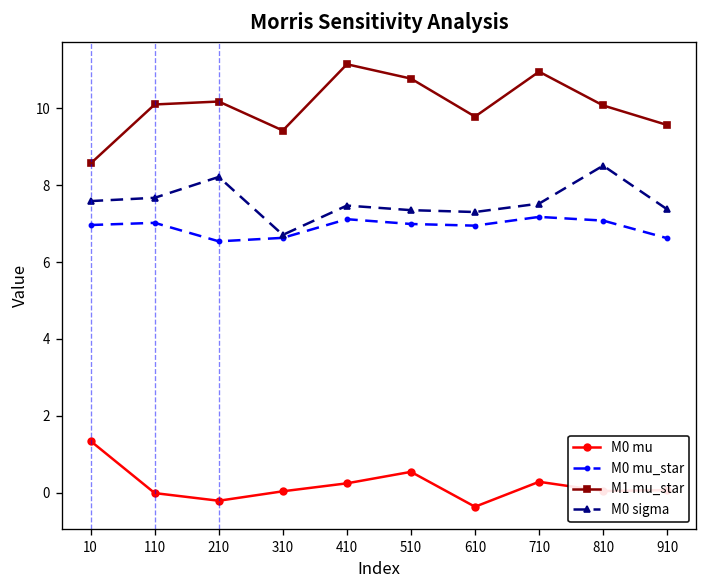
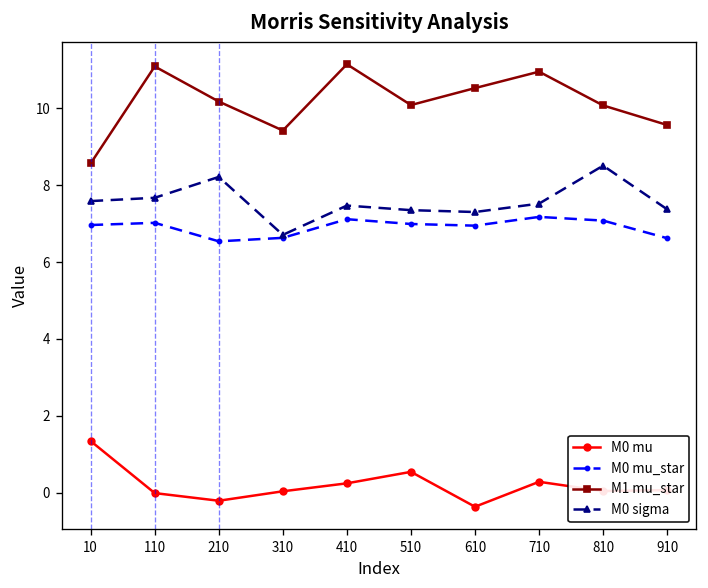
  {
    "M0 mu": {
      "10": 1.3,
      "110": 0.0,
      "210": -0.2,
      "310": 0.0,
      "410": 0.2,
      "510": 0.5,
      "610": -0.4,
      "710": 0.3
    },
    "M0 mu_star": {
      "10": 7.0,
      "110": 7.0,
      "210": 6.5,
      "410": 7.1,
      "510": 7.0,
      "610": 6.9,
      "710": 7.2,
      "810": 7.1,
      "910": 6.6
    },
    "M1 mu_star": {
      "10": 8.6,
-     "110": 10.1,
+     "110": 11.1,
      "210": 10.2,
      "310": 9.4,
      "410": 11.1,
-     "510": 10.8,
-     "610": 9.8,
+     "510": 10.1,
+     "610": 10.5,
      "710": 11.0,
      "810": 10.1,
      "910": 9.6
    },
    "M0 sigma": {
      "10": 7.6,
      "110": 7.7,
      "210": 8.2,
      "410": 7.5,
      "510": 7.4,
      "610": 7.3,
      "710": 7.5,
      "810": 8.5,
      "910": 7.4
    }
  }
